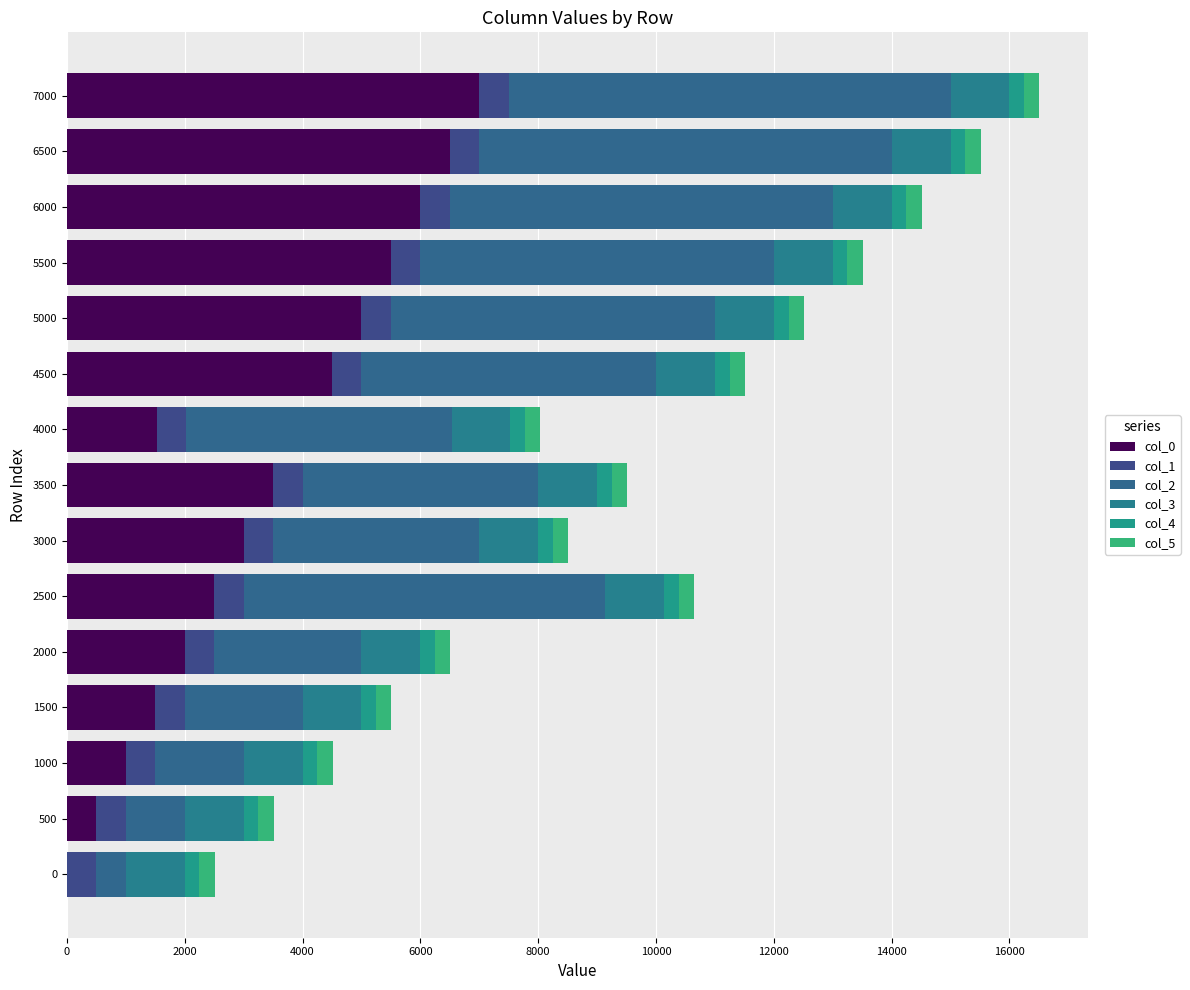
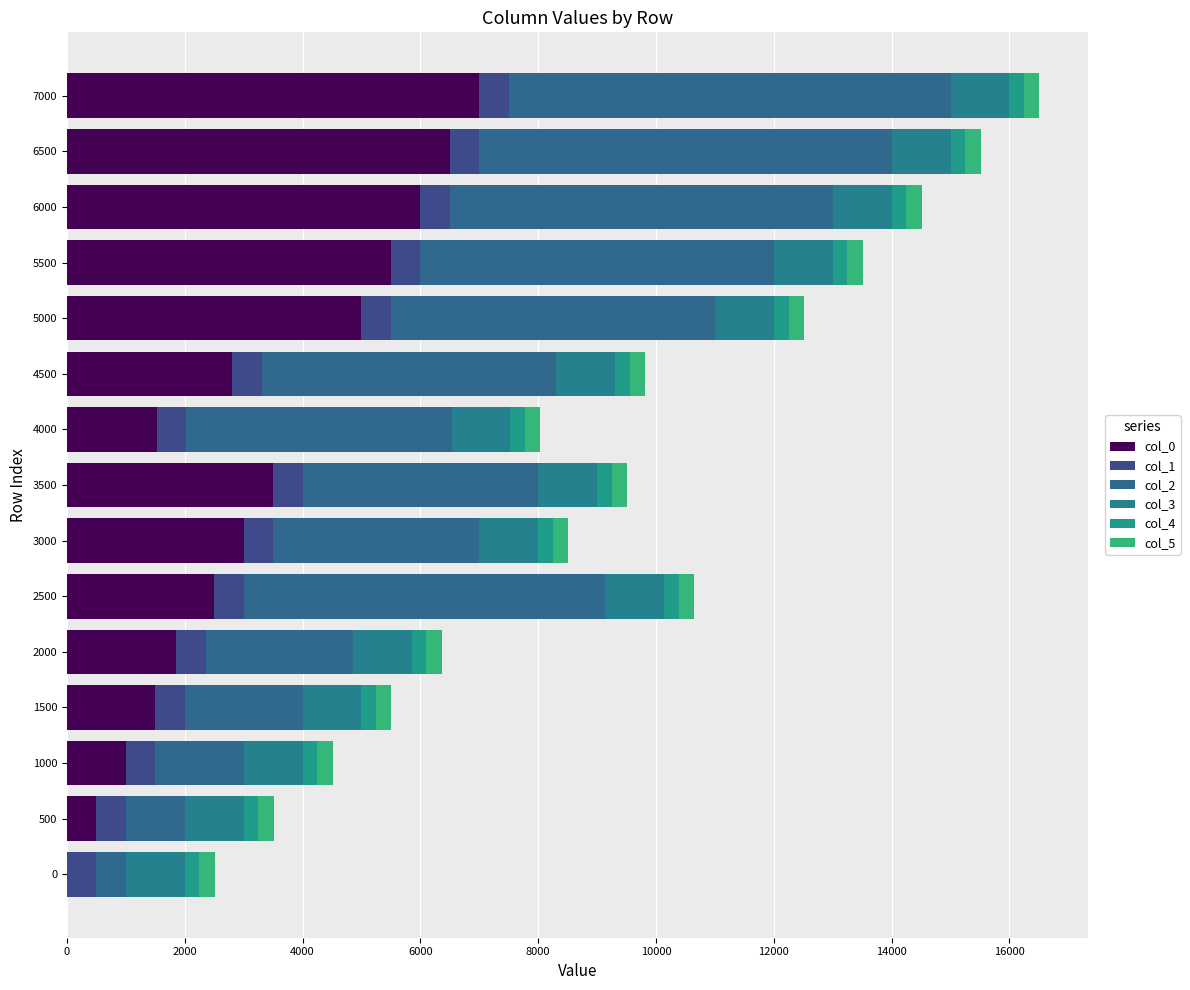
  {
    "col_0": {
      "7000": 7000,
      "6500": 6500,
      "6000": 6000,
      "5500": 5500,
      "5000": 5000,
-     "4500": 4500,
+     "4500": 2800,
      "4000": 1500,
      "3500": 3500,
      "3000": 3000,
      "2500": 2500,
-     "2000": 2000,
+     "2000": 1900,
      "1500": 1500,
      "1000": 1000,
      "500": 500,
      "0": 0
    }
  }
